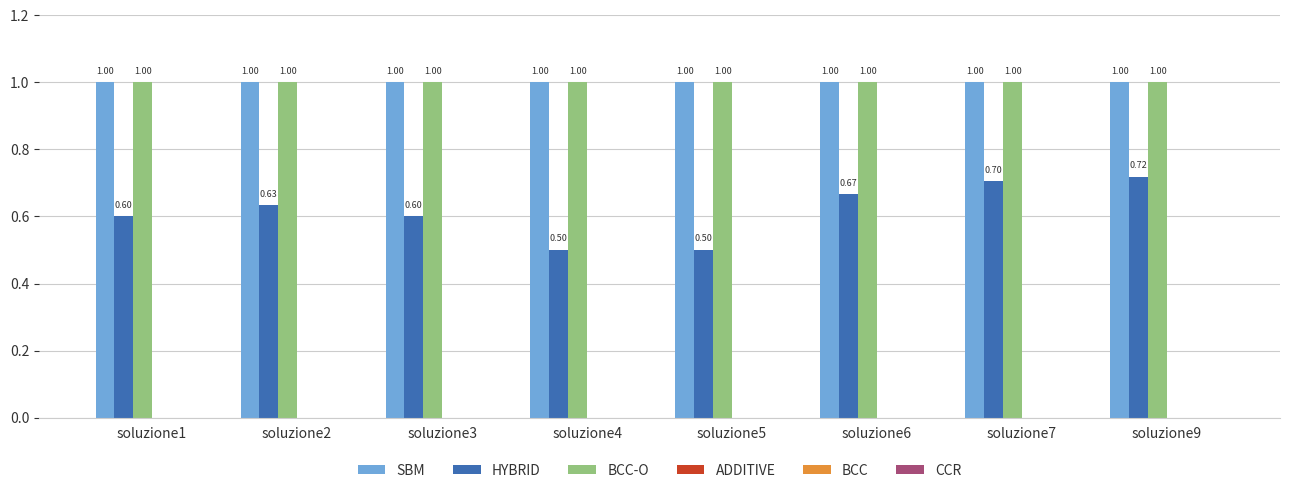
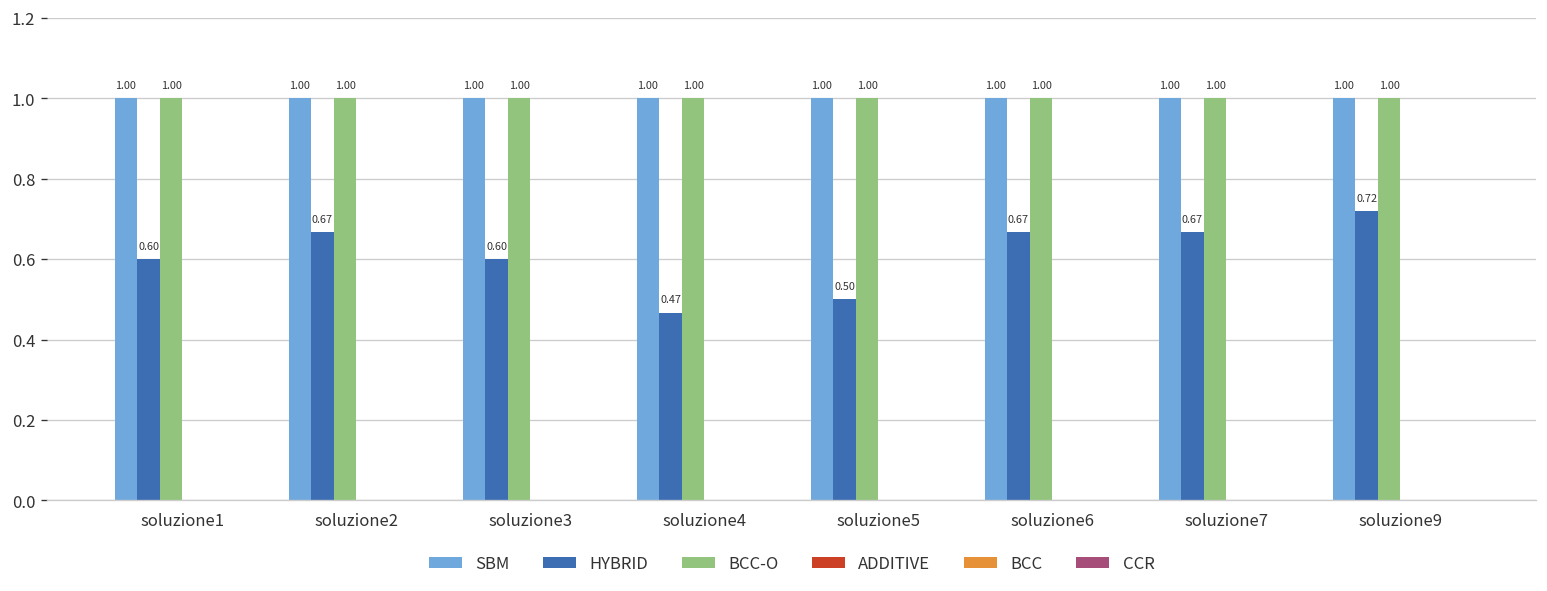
  {
    "SBM": {
      "soluzione1": 1.00,
      "soluzione2": 1.00,
      "soluzione3": 1.00,
      "soluzione4": 1.00,
      "soluzione5": 1.00,
      "soluzione6": 1.00,
      "soluzione7": 1.00,
      "soluzione9": 1.00
    },
    "HYBRID": {
      "soluzione1": 0.60,
-     "soluzione2": 0.63,
+     "soluzione2": 0.67,
      "soluzione3": 0.60,
-     "soluzione4": 0.50,
+     "soluzione4": 0.47,
      "soluzione5": 0.50,
      "soluzione6": 0.67,
-     "soluzione7": 0.70,
+     "soluzione7": 0.67,
      "soluzione9": 0.72
    },
    "BCC-O": {
      "soluzione1": 1.00,
      "soluzione2": 1.00,
      "soluzione3": 1.00,
      "soluzione4": 1.00,
      "soluzione5": 1.00,
      "soluzione6": 1.00,
      "soluzione7": 1.00,
      "soluzione9": 1.00
    },
    "ADDITIVE": {
      "soluzione1": 0.00,
      "soluzione2": 0.00,
      "soluzione3": 0.00,
      "soluzione4": 0.00,
      "soluzione5": 0.00,
      "soluzione6": 0.00,
      "soluzione7": 0.00,
      "soluzione9": 0.00
    },
    "BCC": {
      "soluzione1": 0.00,
      "soluzione2": 0.00,
      "soluzione3": 0.00,
      "soluzione4": 0.00,
      "soluzione5": 0.00,
      "soluzione6": 0.00,
      "soluzione7": 0.00,
      "soluzione9": 0.00
    },
    "CCR": {
      "soluzione1": 0.00,
      "soluzione2": 0.00,
      "soluzione3": 0.00,
      "soluzione4": 0.00,
      "soluzione5": 0.00,
      "soluzione6": 0.00,
      "soluzione7": 0.00,
      "soluzione9": 0.00
    }
  }
